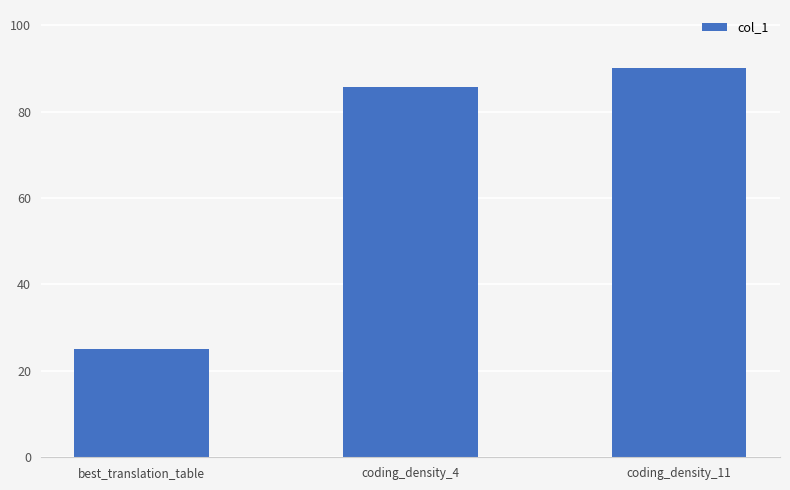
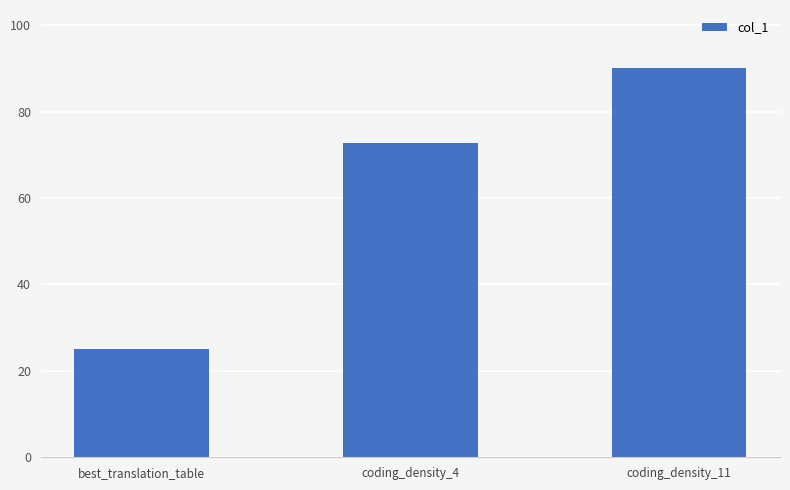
  {
    "best_translation_table": 25,
-   "coding_density_4": 86,
+   "coding_density_4": 73,
    "coding_density_11": 90
  }
